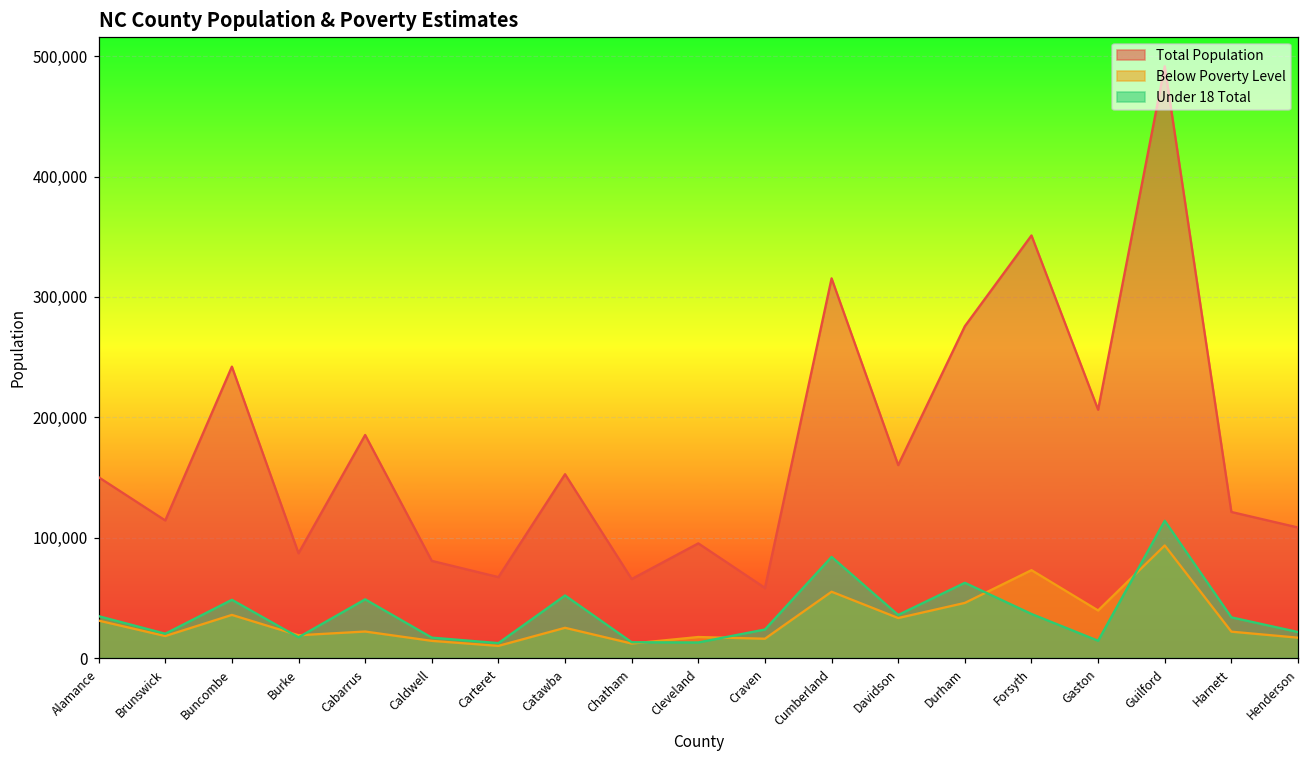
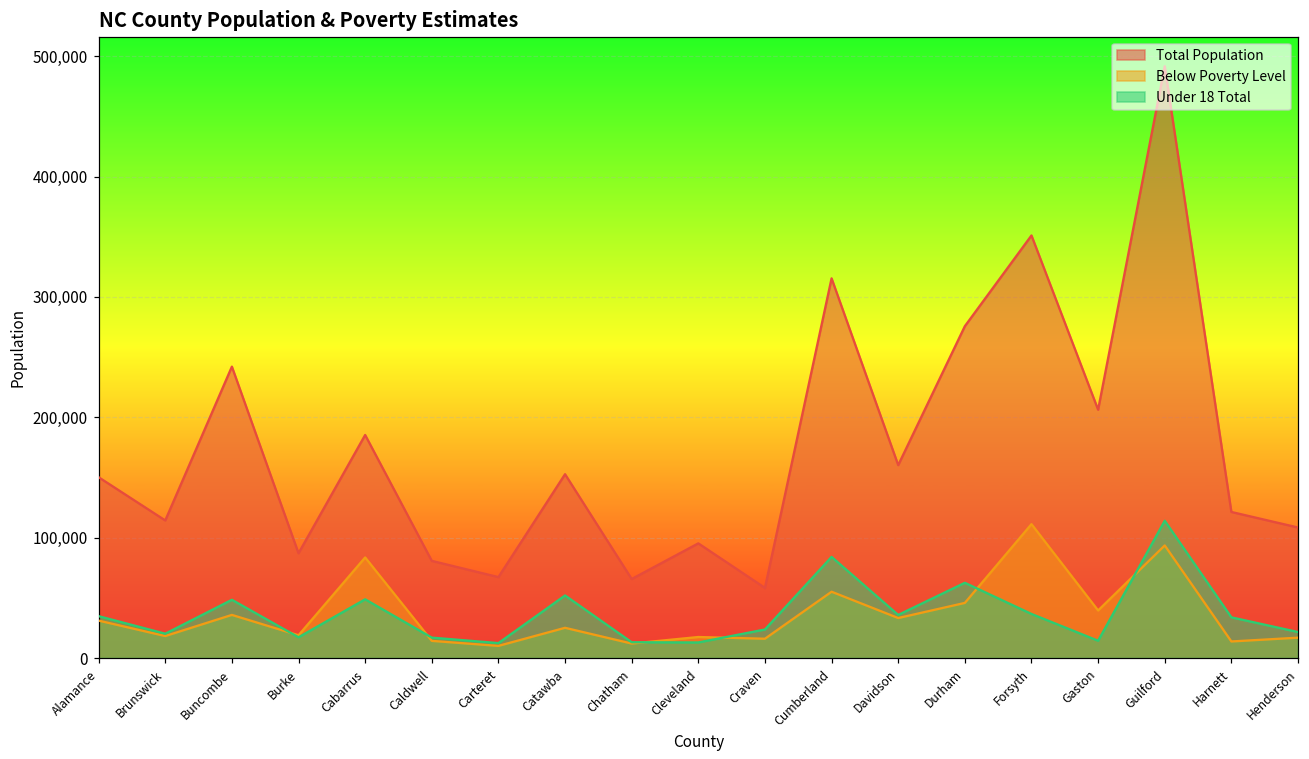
  {
    "Total Population": {
      "Alamance": "150,000",
      "Brunswick": "114,000",
      "Buncombe": "242,000",
      "Burke": "87,000",
      "Cabarrus": "185,000",
      "Caldwell": "81,000",
      "Carteret": "67,000",
      "Catawba": "153,000",
      "Chatham": "66,000",
      "Cleveland": "95,000",
      "Craven": "58,000",
      "Cumberland": "315,000",
      "Davidson": "160,000",
      "Durham": "276,000",
      "Forsyth": "351,000",
      "Gaston": "206,000",
      "Harnett": "121,000",
      "Henderson": "108,000"
    },
    "Below Poverty Level": {
      "Alamance": "31,000",
      "Buncombe": "36,000",
-     "Cabarrus": "22,000",
+     "Cabarrus": "84,000",
      "Caldwell": "14,000",
      "Carteret": "10,000",
      "Catawba": "25,000",
      "Cleveland": "17,000",
      "Craven": "16,000",
      "Cumberland": "55,000",
      "Davidson": "33,000",
      "Durham": "46,000",
-     "Forsyth": "73,000",
+     "Forsyth": "111,000",
      "Gaston": "40,000",
      "Guilford": "94,000",
-     "Harnett": "22,000",
+     "Harnett": "14,000",
      "Henderson": "17,000"
    },
    "Under 18 Total": {
      "Alamance": "35,000",
      "Buncombe": "48,000",
      "Cabarrus": "49,000",
      "Caldwell": "17,000",
      "Carteret": "12,000",
      "Catawba": "52,000",
      "Cleveland": "13,000",
      "Craven": "24,000",
      "Cumberland": "84,000",
      "Davidson": "36,000",
      "Durham": "63,000",
      "Forsyth": "37,000",
      "Gaston": "14,000",
      "Guilford": "114,000",
      "Harnett": "34,000",
      "Henderson": "22,000"
    }
  }
